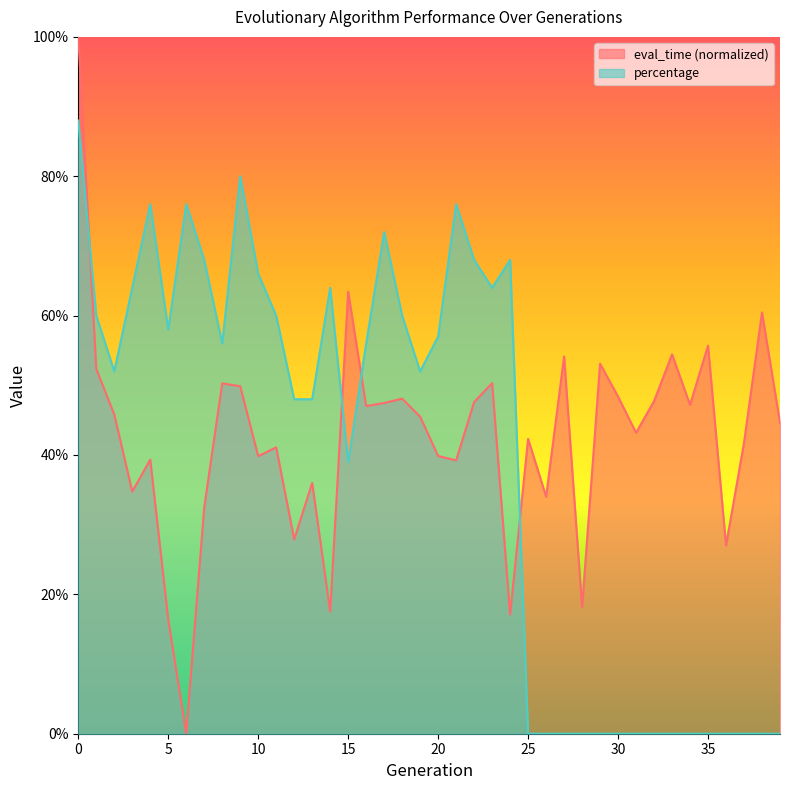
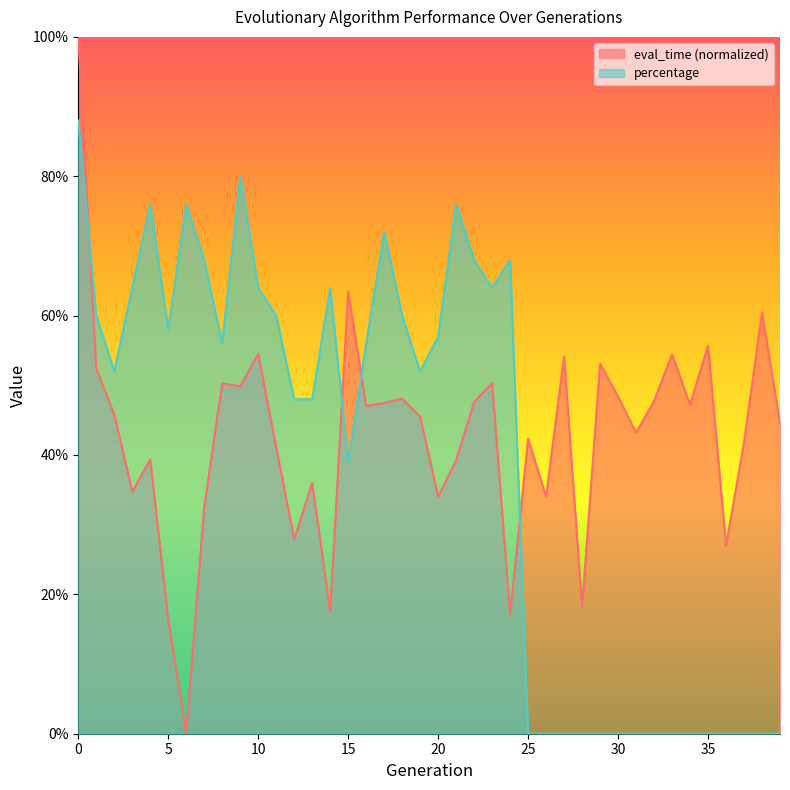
  {
    "eval_time (normalized)": {
      "0": "100%",
      "5": "16%",
-     "10": "40%",
+     "10": "54%",
      "15": "63%",
-     "20": "40%",
+     "20": "34%",
      "25": "42%",
      "30": "48%",
      "35": "56%"
    },
    "percentage": {
      "0": "88%",
      "5": "58%",
-     "10": "66%",
+     "10": "64%",
      "15": "39%",
      "20": "57%",
      "25": "0%",
      "30": "0%",
      "35": "0%"
    }
  }
